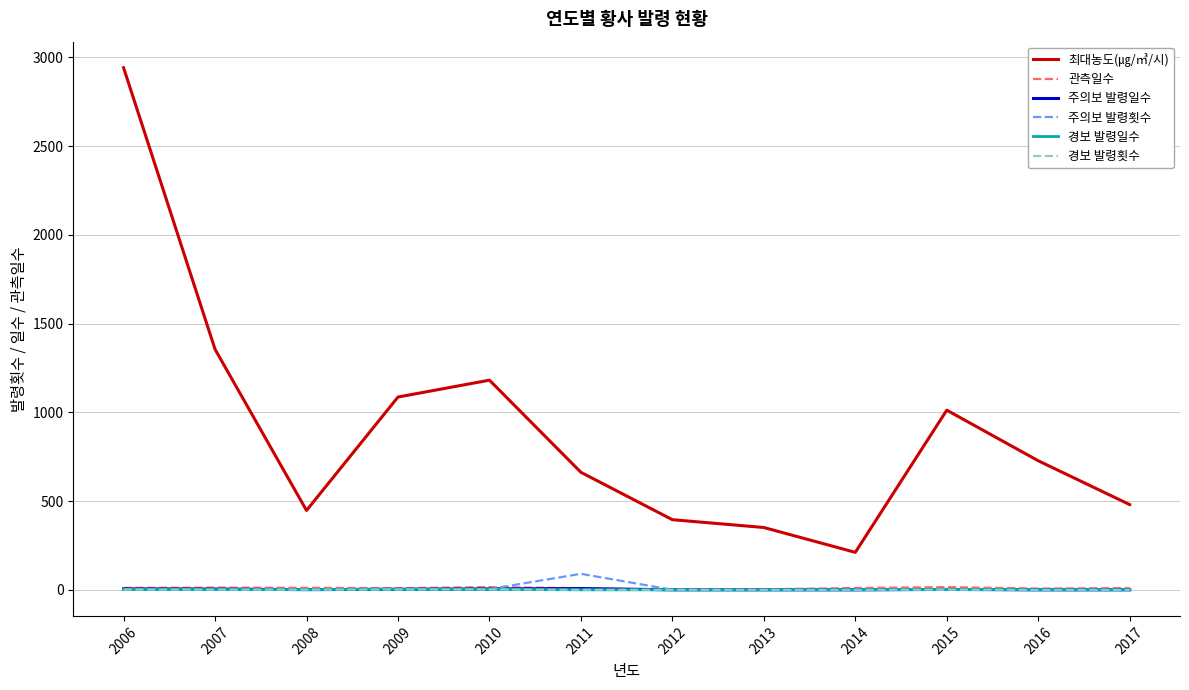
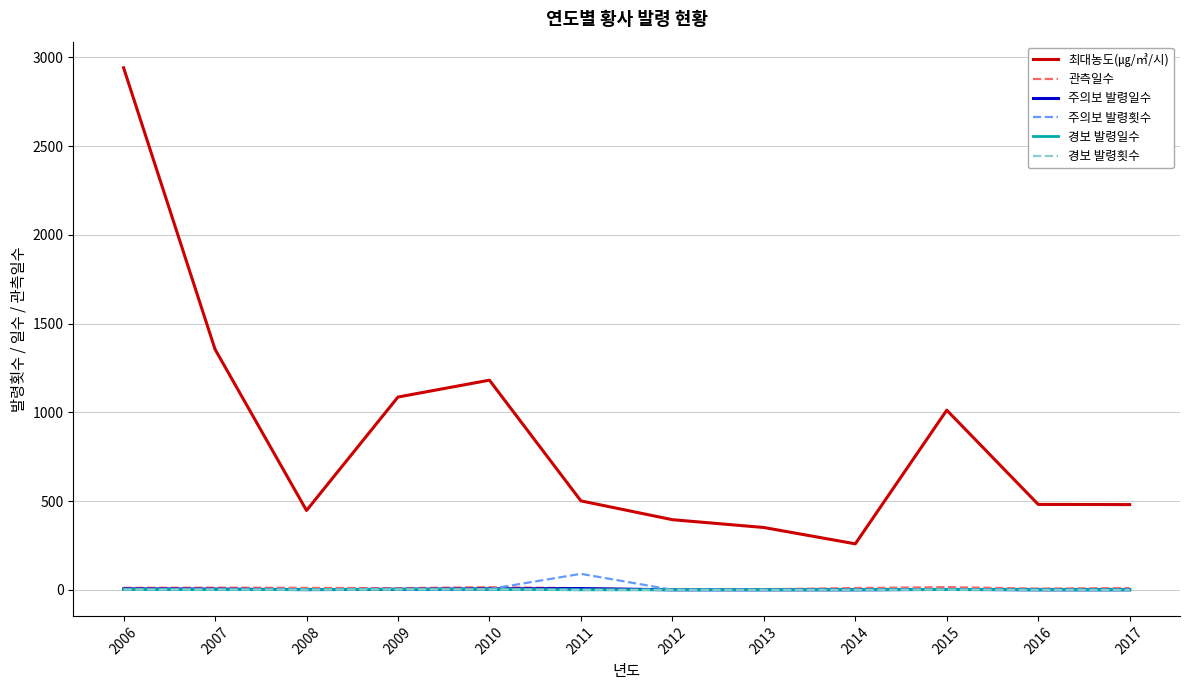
  {
    "최대농도(㎍/㎥/시)": {
      "2006": 2940,
      "2007": 1360,
      "2008": 450,
      "2009": 1090,
      "2010": 1180,
-     "2011": 660,
+     "2011": 500,
      "2012": 400,
      "2013": 350,
-     "2014": 210,
+     "2014": 260,
      "2015": 1010,
-     "2016": 730,
+     "2016": 480,
      "2017": 480
    },
    "주의보 발령횟수": {
      "2011": 90
    }
  }
